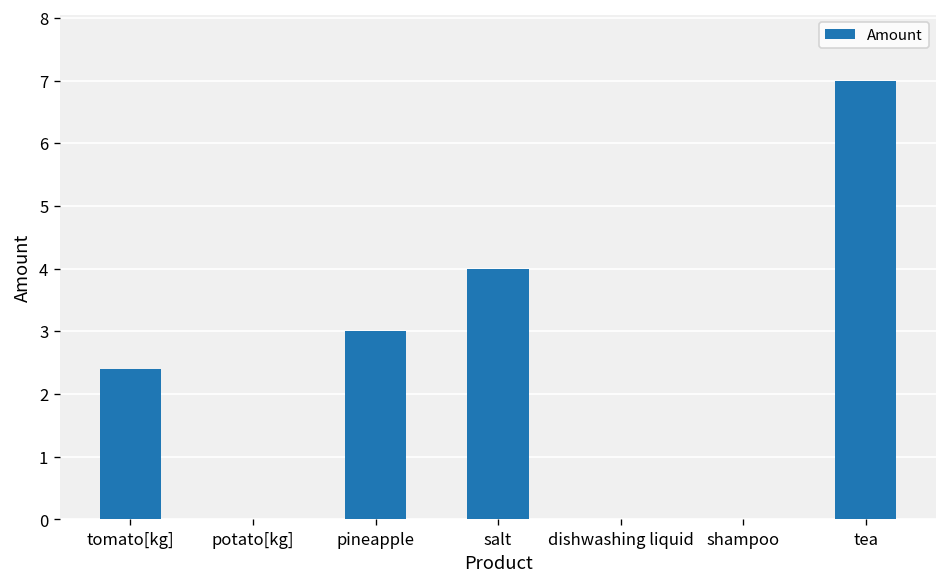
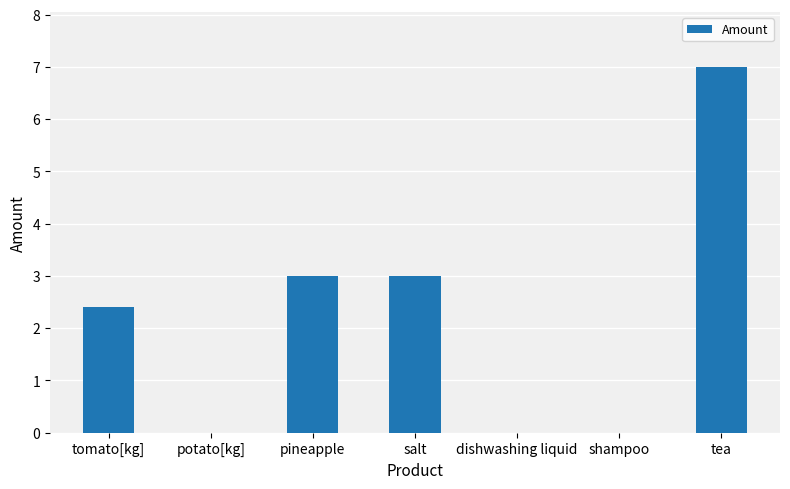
  {
    "tomato[kg]": 2.4,
    "potato[kg]": 0,
    "pineapple": 3,
-   "salt": 4,
+   "salt": 3,
    "dishwashing liquid": 0,
    "shampoo": 0,
    "tea": 7
  }
